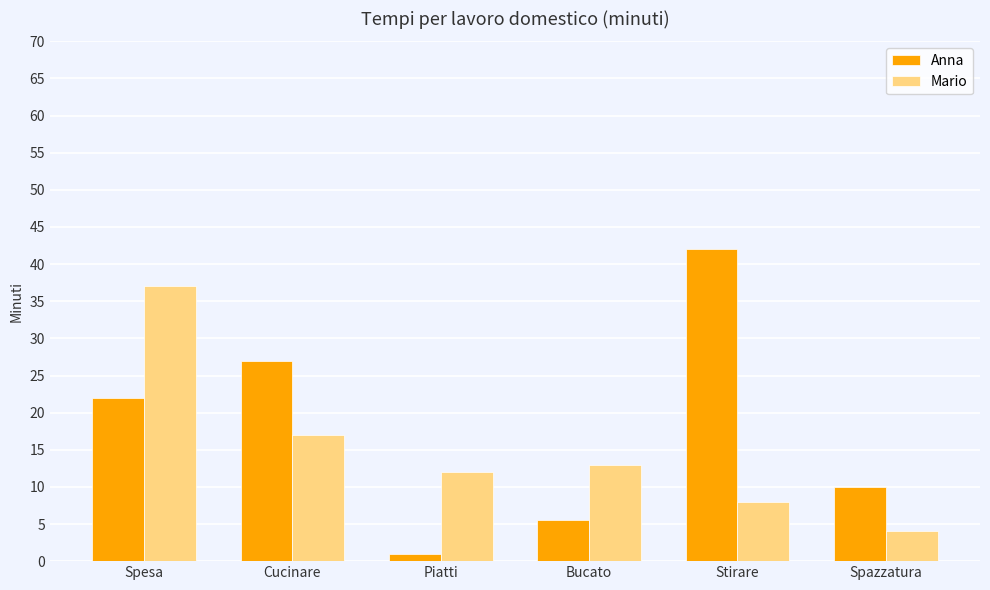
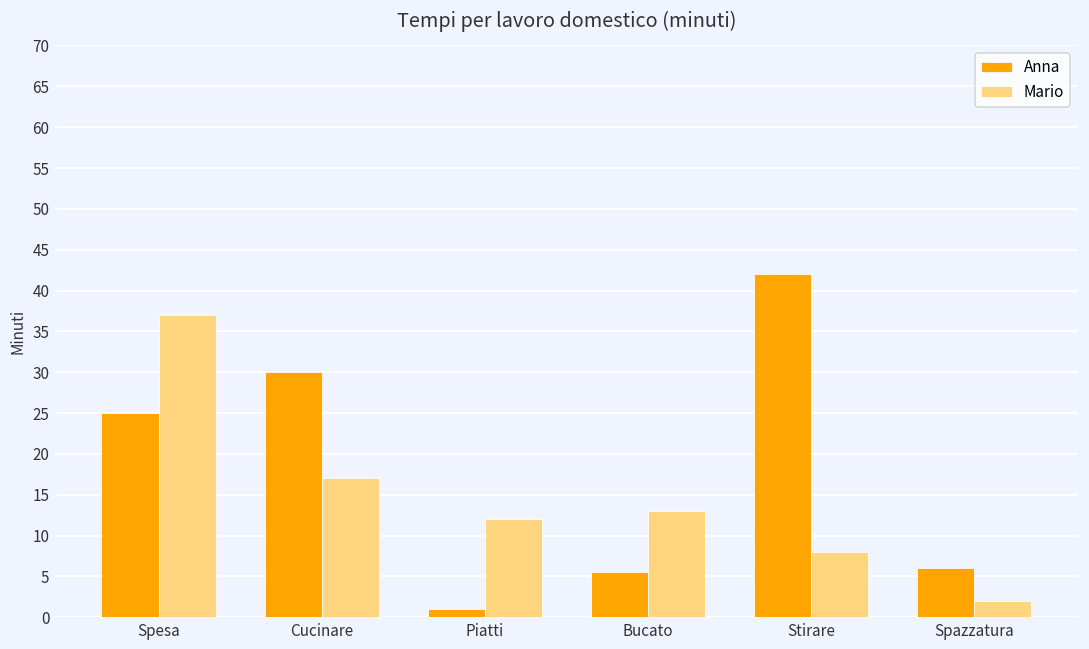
  {
    "Anna": {
-     "Spesa": 22,
-     "Cucinare": 27,
+     "Spesa": 25,
+     "Cucinare": 30,
      "Piatti": 1,
      "Bucato": 6,
      "Stirare": 42,
-     "Spazzatura": 10
+     "Spazzatura": 6
    },
    "Mario": {
      "Spesa": 37,
      "Cucinare": 17,
      "Piatti": 12,
      "Bucato": 13,
      "Stirare": 8,
-     "Spazzatura": 4
+     "Spazzatura": 2
    }
  }
